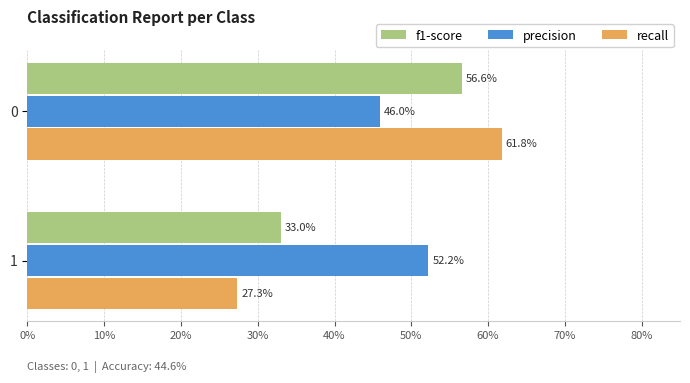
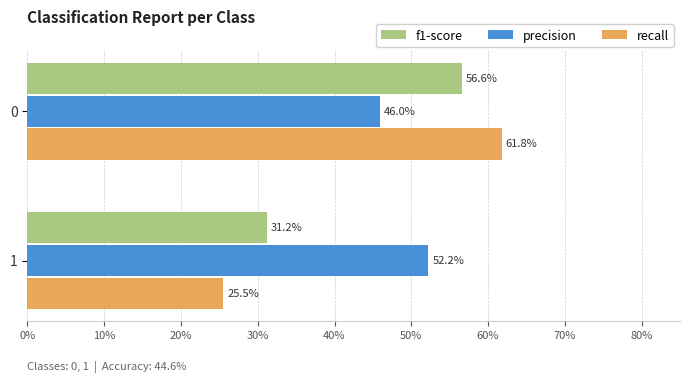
  {
    "f1-score": {
      "0": "56.6%",
-     "1": "33.0%"
+     "1": "31.2%"
    },
    "precision": {
      "0": "46.0%",
      "1": "52.2%"
    },
    "recall": {
      "0": "61.8%",
-     "1": "27.3%"
+     "1": "25.5%"
    }
  }
